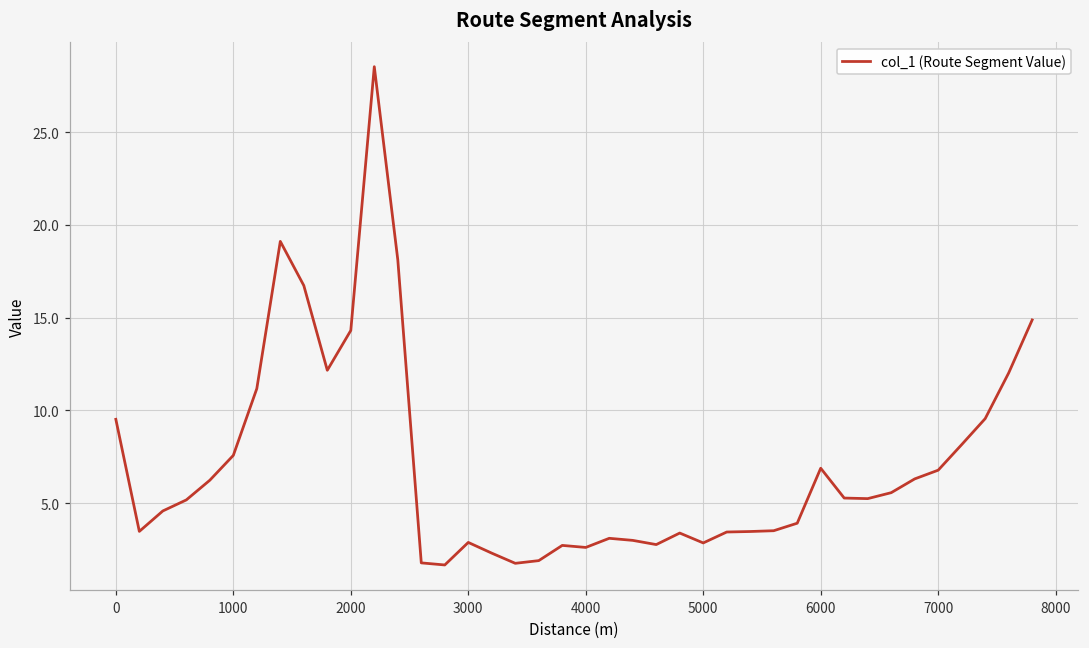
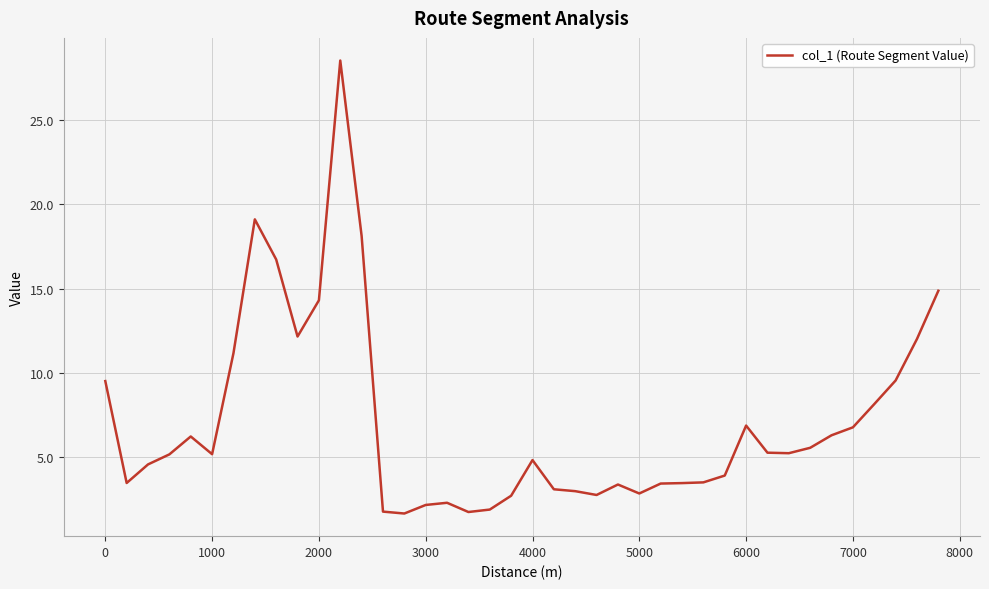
  {
    "0": 9.5,
-   "1000": 7.6,
+   "1000": 5.2,
    "2000": 14.3,
-   "3000": 2.9,
-   "4000": 2.6,
+   "3000": 2.2,
+   "4000": 4.8,
    "5000": 2.8,
    "6000": 6.9,
    "7000": 6.8
  }
